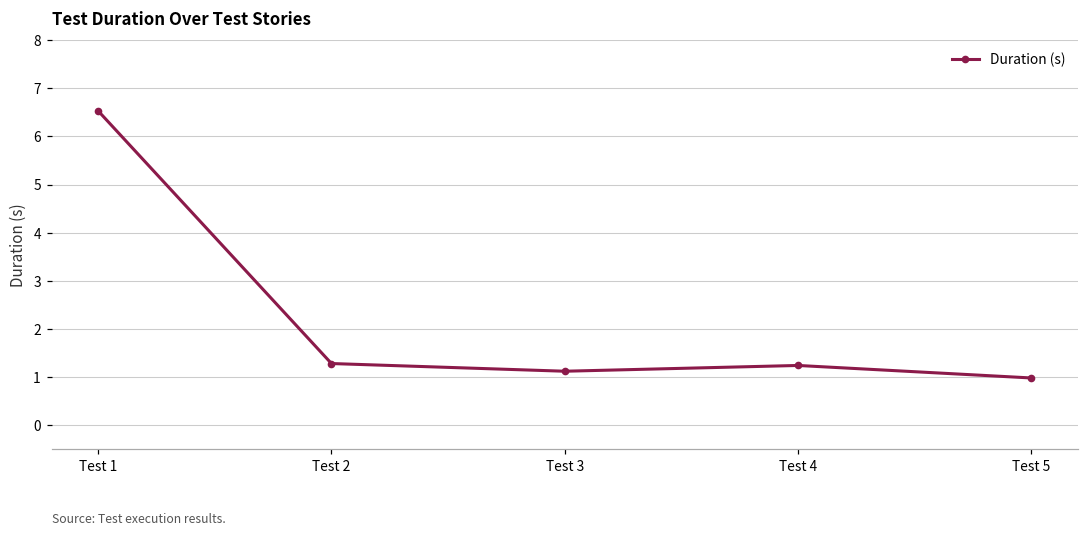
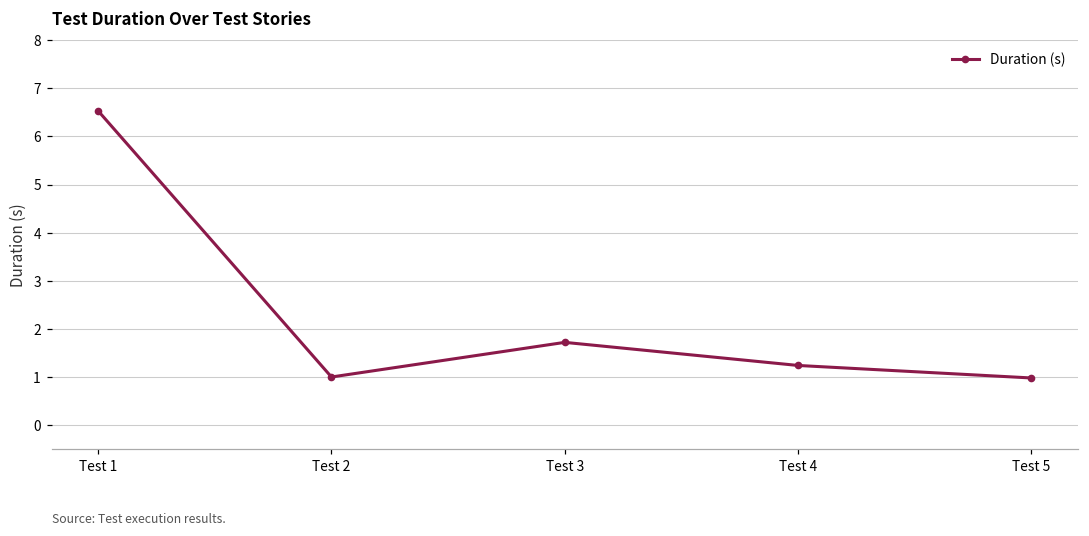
  {
    "Test 1": 6.5,
-   "Test 2": 1.3,
-   "Test 3": 1.1,
+   "Test 2": 1.0,
+   "Test 3": 1.7,
    "Test 4": 1.2,
    "Test 5": 1.0
  }
